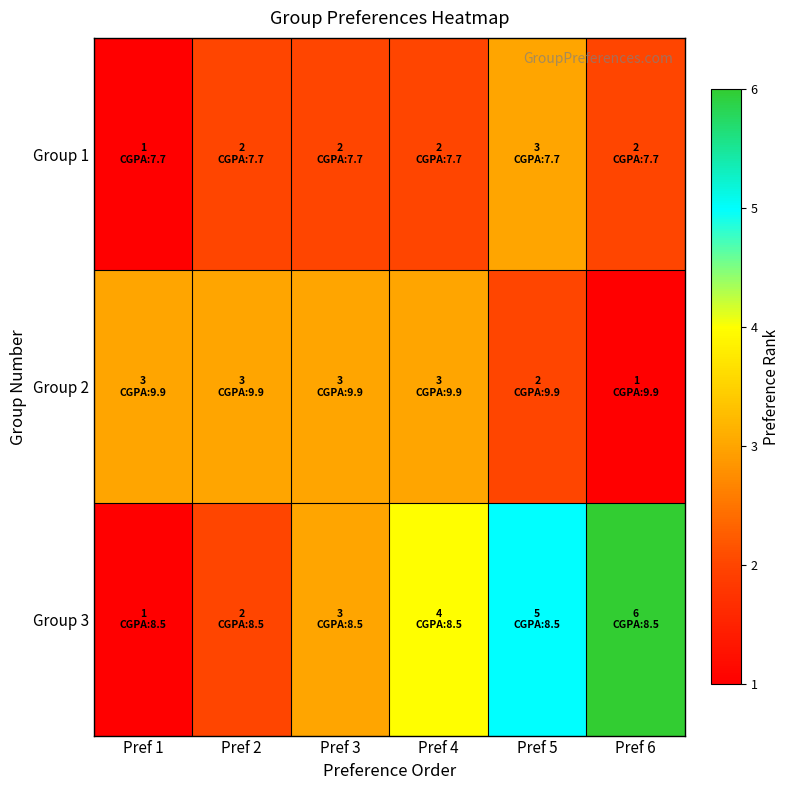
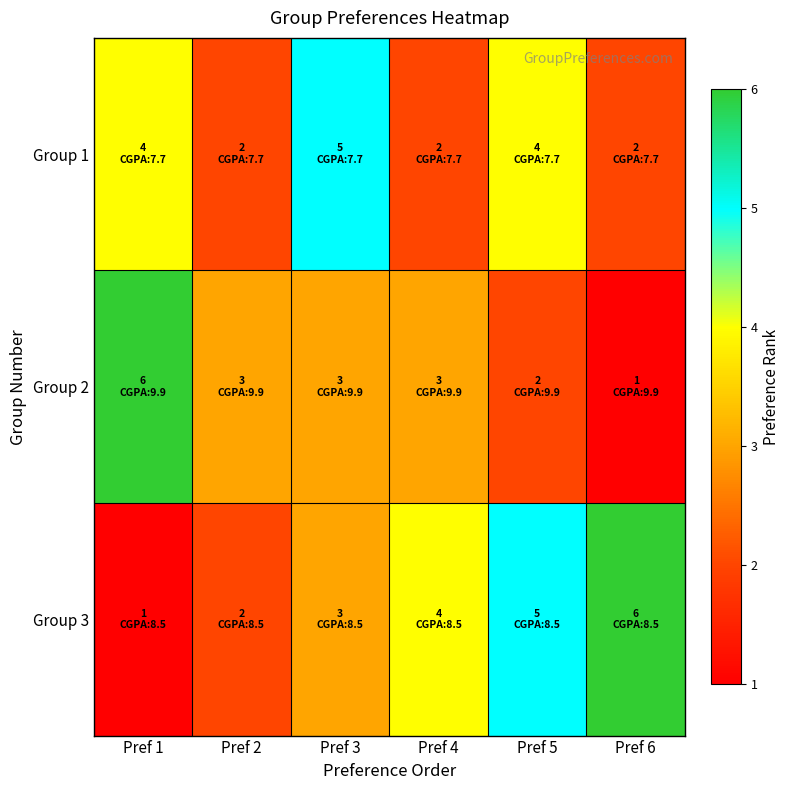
  {
    "Group 1": {
-     "Pref 1": 1,
-     "Pref 3": 2,
-     "Pref 5": 3
+     "Pref 1": 4,
+     "Pref 3": 5,
+     "Pref 5": 4
    },
    "Group 2": {
-     "Pref 1": 3
+     "Pref 1": 6
    }
  }
